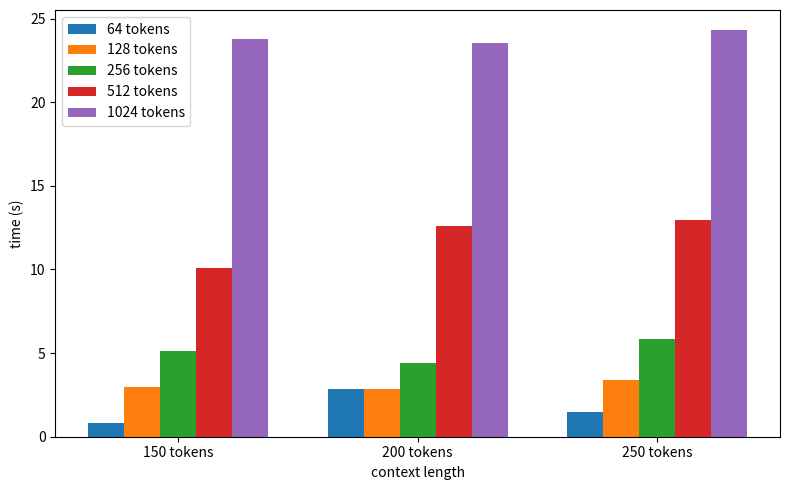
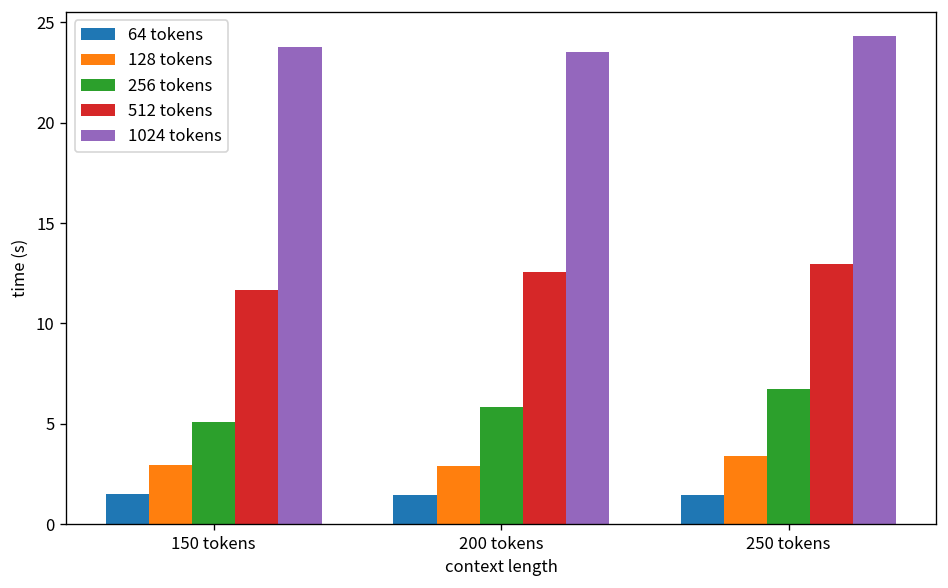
  {
    "64 tokens": {
-     "150 tokens": 0.8,
-     "200 tokens": 2.9,
+     "150 tokens": 1.5,
+     "200 tokens": 1.4,
      "250 tokens": 1.5
    },
    "128 tokens": {
      "150 tokens": 3.0,
      "200 tokens": 2.9,
      "250 tokens": 3.4
    },
    "256 tokens": {
      "150 tokens": 5.1,
-     "200 tokens": 4.4,
-     "250 tokens": 5.8
+     "200 tokens": 5.8,
+     "250 tokens": 6.7
    },
    "512 tokens": {
-     "150 tokens": 10.1,
+     "150 tokens": 11.7,
      "200 tokens": 12.6,
      "250 tokens": 12.9
    },
    "1024 tokens": {
      "150 tokens": 23.8,
      "200 tokens": 23.5,
      "250 tokens": 24.3
    }
  }
